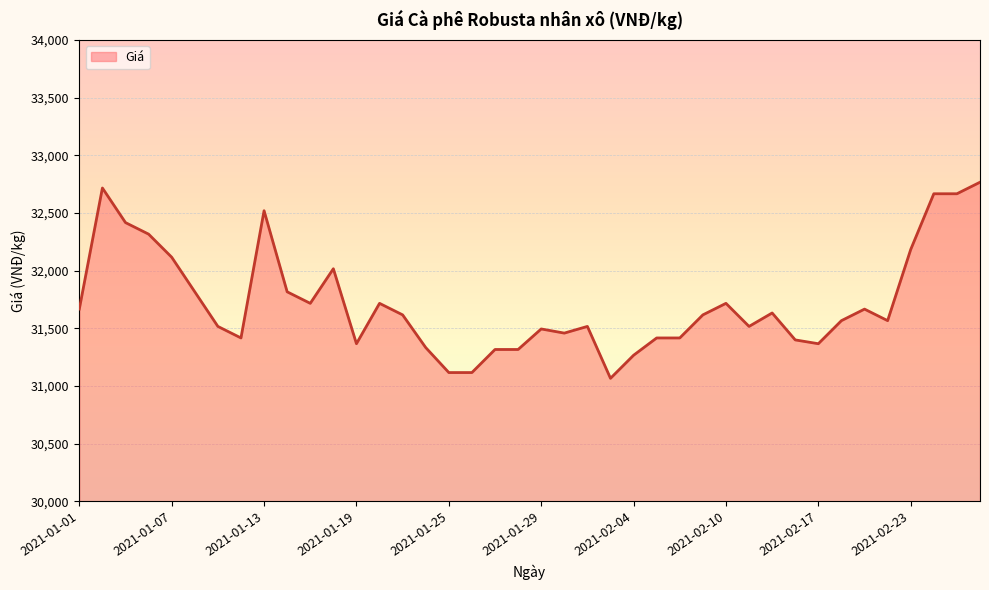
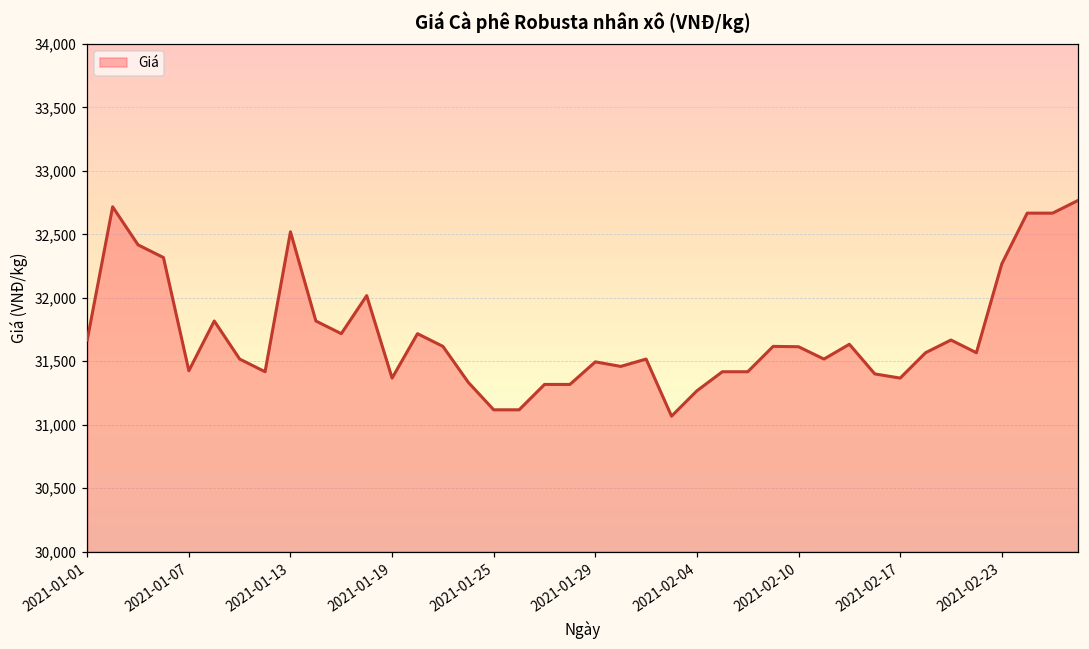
  {
    "2021-01-01": "31,670",
-   "2021-01-07": "32,120",
+   "2021-01-07": "31,430",
    "2021-01-13": "32,520",
    "2021-01-19": "31,370",
    "2021-01-25": "31,120",
    "2021-01-29": "31,500",
    "2021-02-04": "31,270",
-   "2021-02-10": "31,720",
+   "2021-02-10": "31,610",
    "2021-02-17": "31,370",
-   "2021-02-23": "32,180"
+   "2021-02-23": "32,270"
  }
